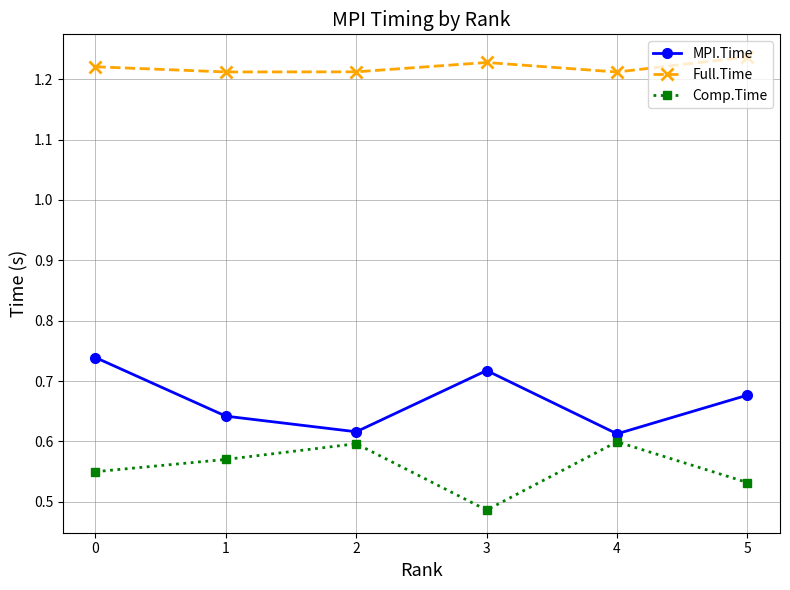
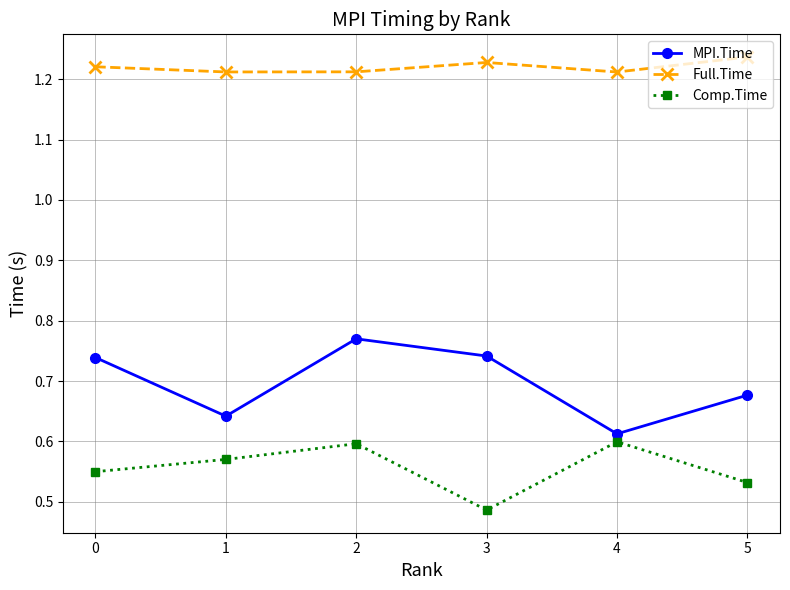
  {
    "MPI.Time": {
      "0": 0.74,
      "1": 0.64,
-     "2": 0.62,
-     "3": 0.72,
+     "2": 0.77,
+     "3": 0.74,
      "4": 0.61,
      "5": 0.68
    },
    "Full.Time": {
      "0": 1.22,
      "1": 1.21,
      "2": 1.21,
      "3": 1.23,
      "4": 1.21
    },
    "Comp.Time": {
      "0": 0.55,
      "1": 0.57,
      "2": 0.60,
      "3": 0.49,
      "4": 0.60,
      "5": 0.53
    }
  }
